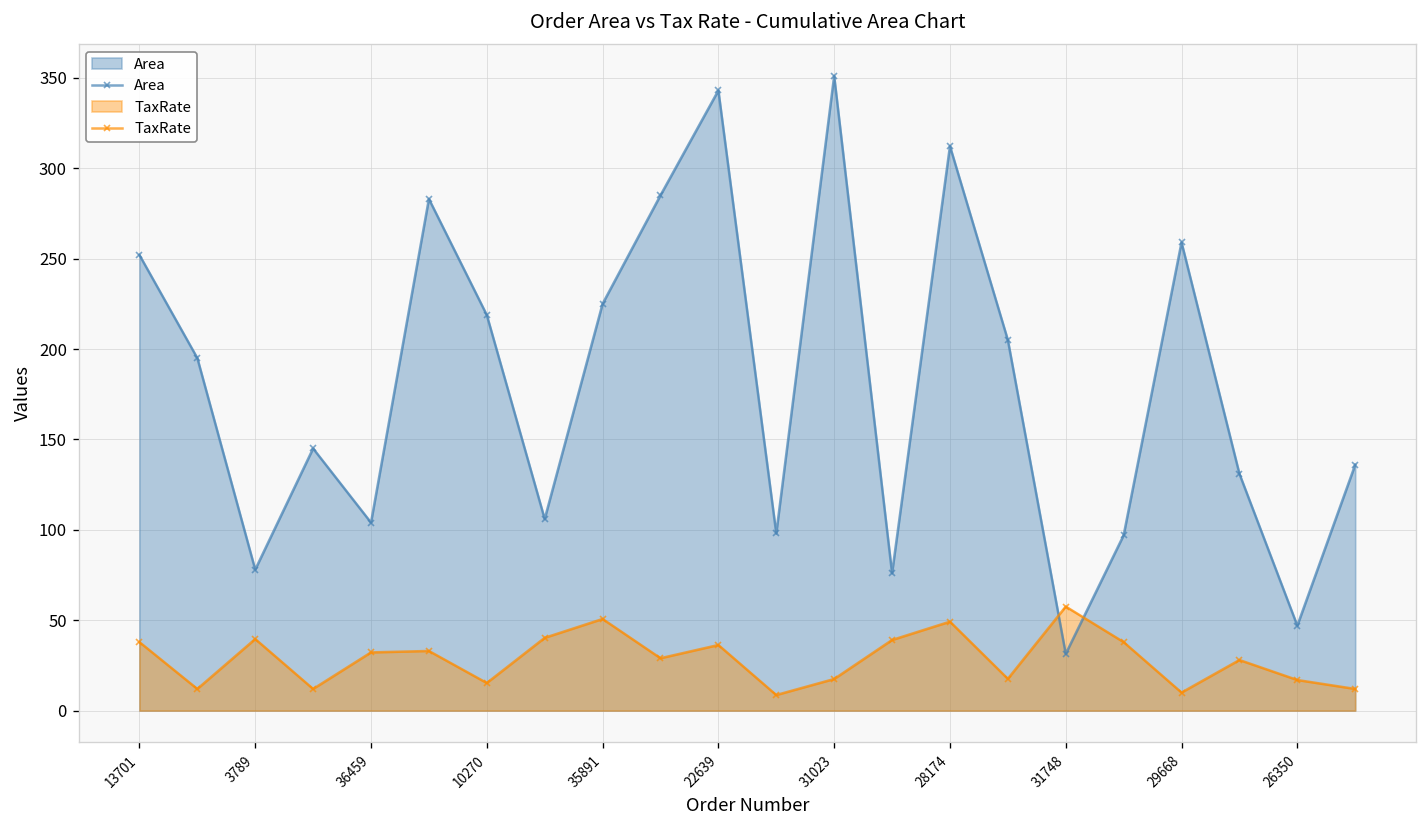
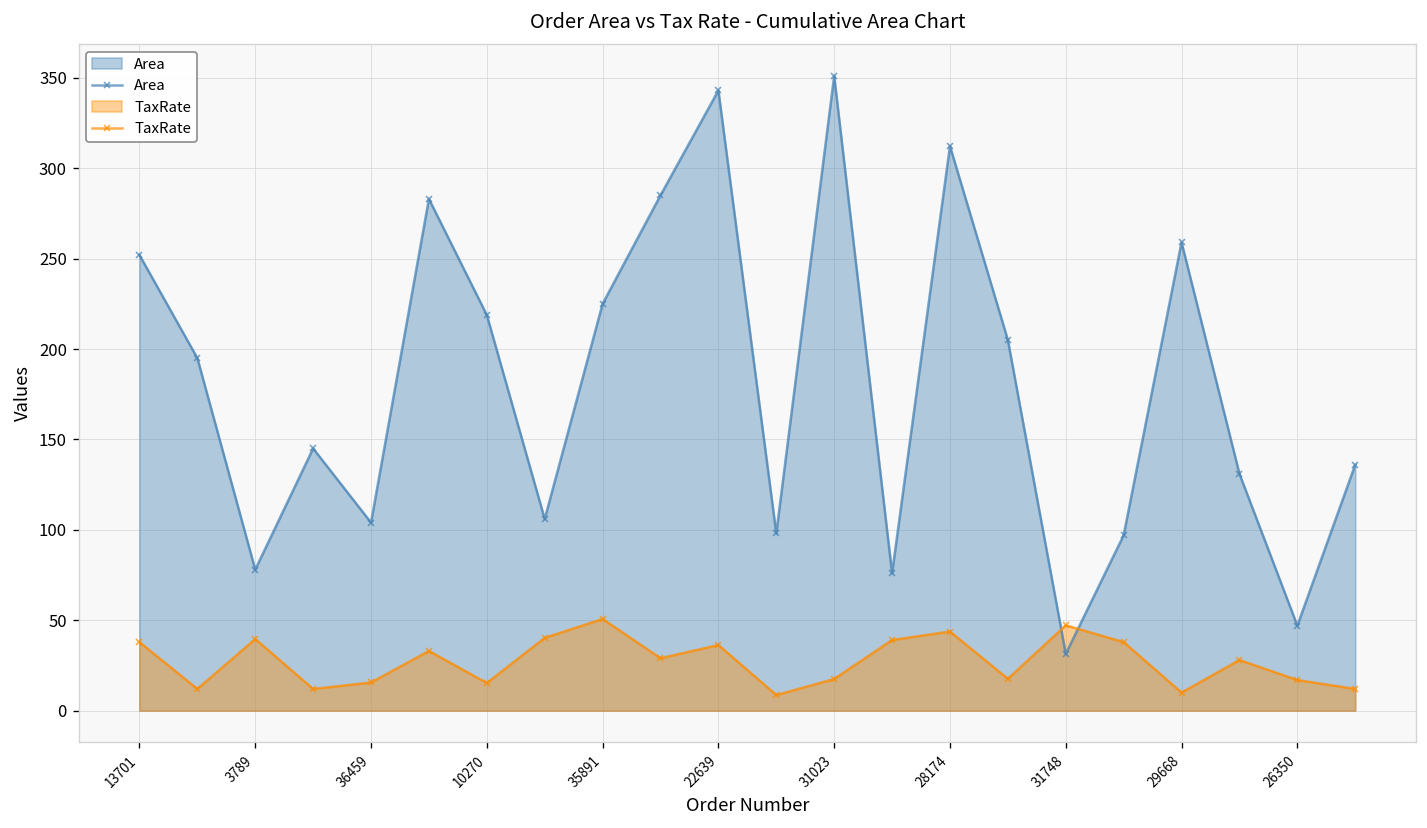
  {
    "Area": {
      "13701": 252,
      "3789": 78,
      "36459": 104,
      "10270": 219,
      "35891": 225,
      "22639": 343,
      "31023": 351,
      "28174": 312,
      "31748": 31,
      "29668": 259,
      "26350": 47
    },
    "TaxRate": {
      "13701": 38,
      "3789": 40,
-     "36459": 32,
+     "36459": 16,
      "10270": 15,
      "35891": 51,
      "22639": 36,
      "31023": 18,
-     "28174": 49,
-     "31748": 58,
+     "28174": 44,
+     "31748": 47,
      "29668": 10,
      "26350": 17
    }
  }
